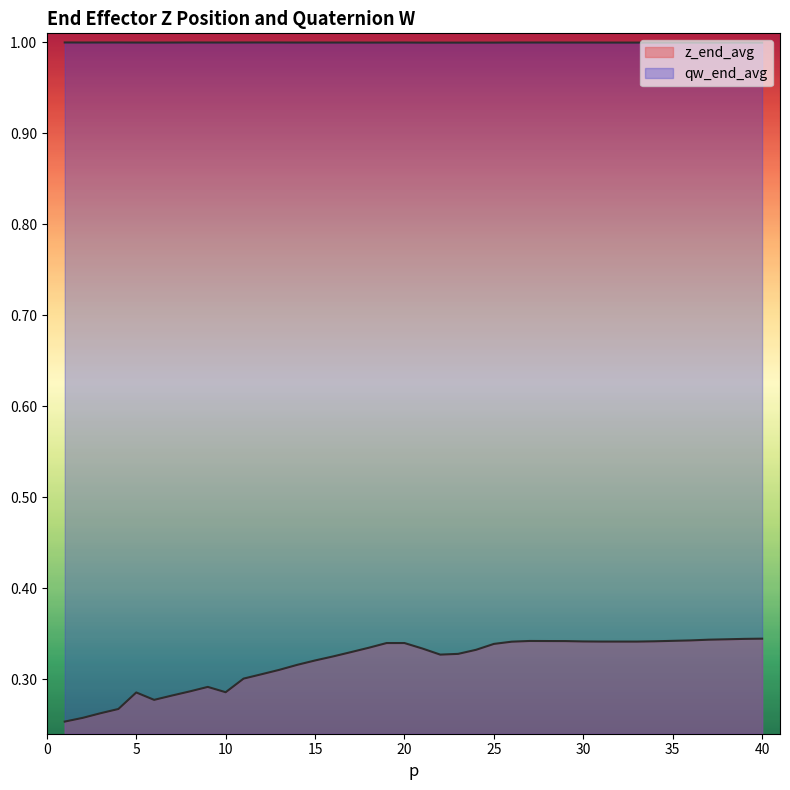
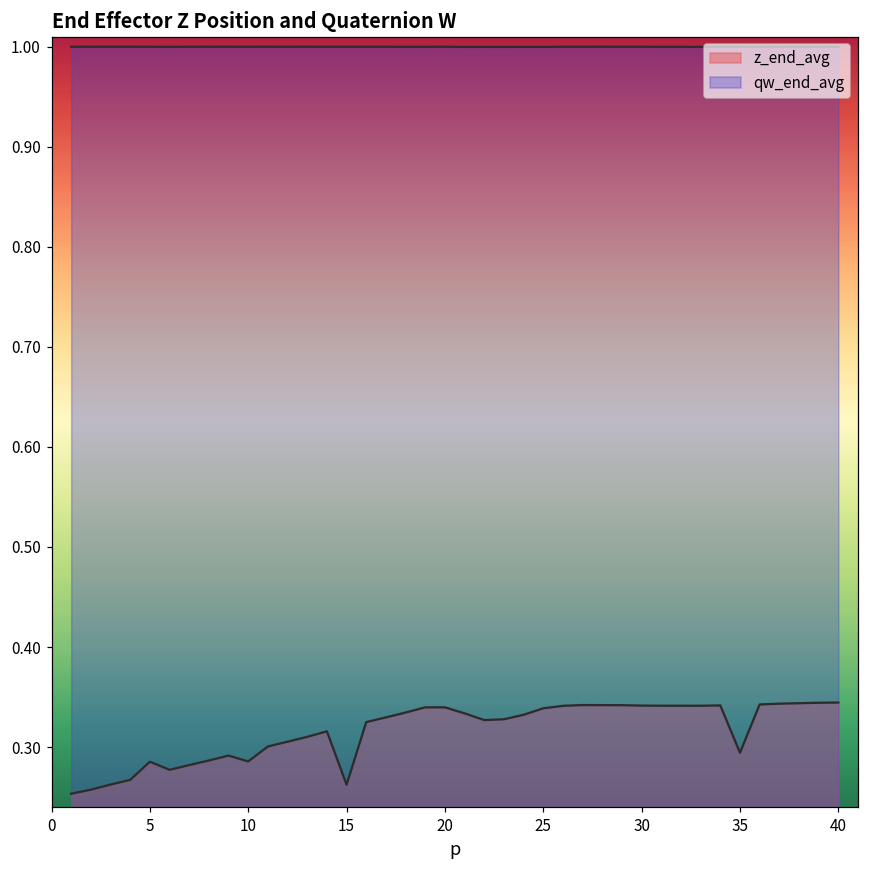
  {
    "z_end_avg": {
      "5": 0.29,
      "10": 0.29,
-     "15": 0.32,
+     "15": 0.26,
      "20": 0.34,
      "25": 0.34,
      "30": 0.34,
-     "35": 0.34,
+     "35": 0.29,
      "40": 0.34
    },
    "qw_end_avg": {
      "5": 1.00,
      "10": 1.00,
      "15": 1.00,
      "20": 1.00,
      "25": 1.00,
      "30": 1.00
    }
  }
